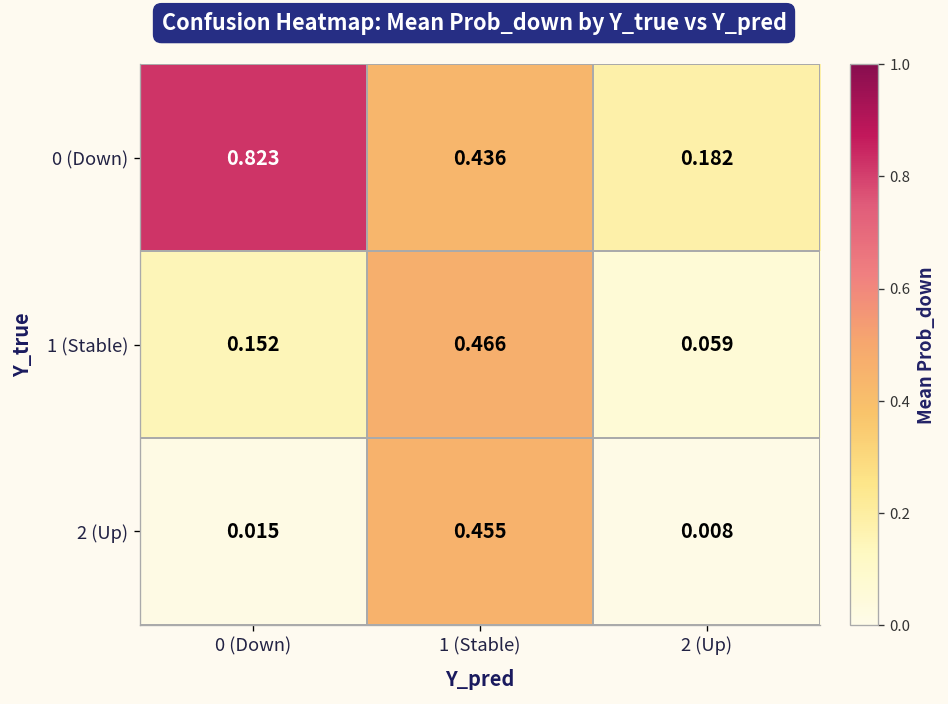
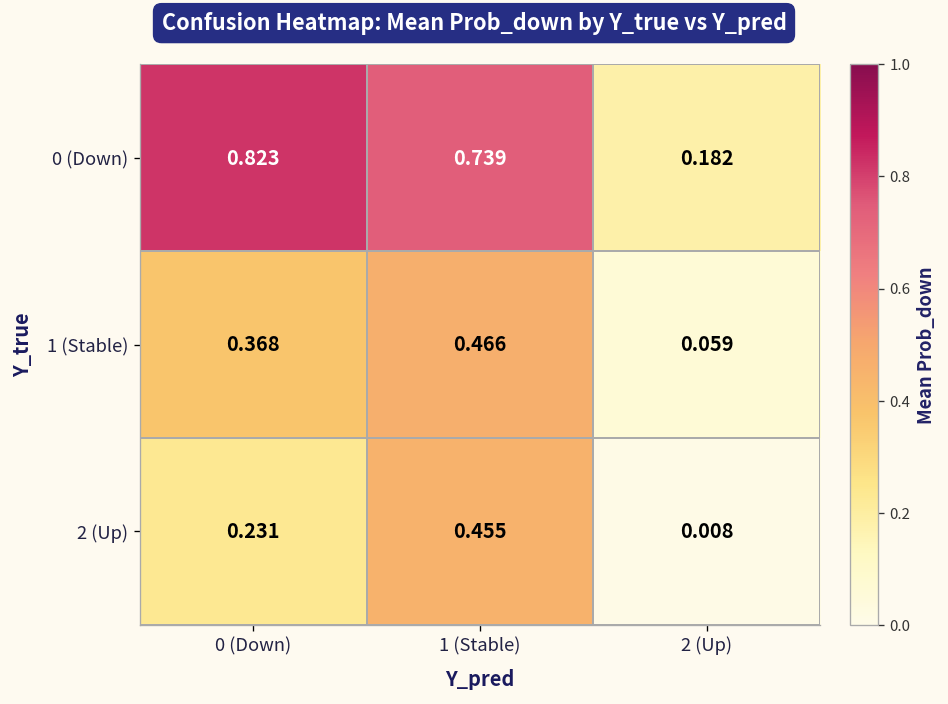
  {
    "0 (Down)": {
      "0 (Down)": 0.823,
-     "1 (Stable)": 0.436,
+     "1 (Stable)": 0.739,
      "2 (Up)": 0.182
    },
    "1 (Stable)": {
-     "0 (Down)": 0.152,
+     "0 (Down)": 0.368,
      "1 (Stable)": 0.466,
      "2 (Up)": 0.059
    },
    "2 (Up)": {
-     "0 (Down)": 0.015,
+     "0 (Down)": 0.231,
      "1 (Stable)": 0.455,
      "2 (Up)": 0.008
    }
  }
